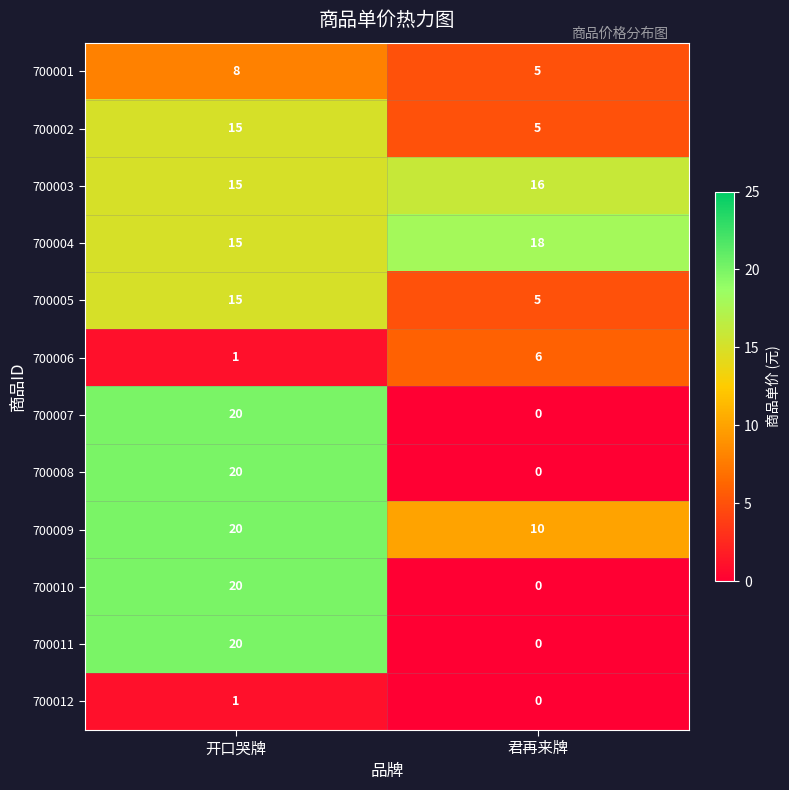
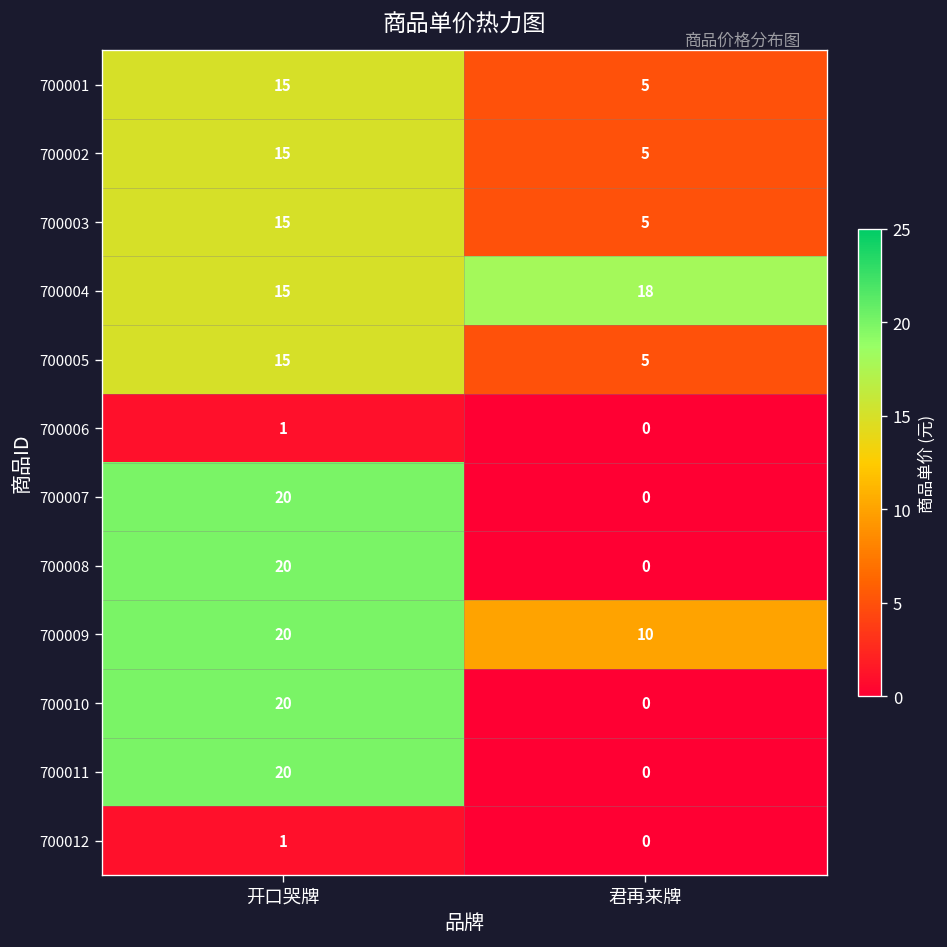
  {
    "700001": {
-     "开口哭牌": 8,
+     "开口哭牌": 15,
      "君再来牌": 5
    },
    "700002": {
      "开口哭牌": 15,
      "君再来牌": 5
    },
    "700003": {
      "开口哭牌": 15,
-     "君再来牌": 16
+     "君再来牌": 5
    },
    "700004": {
      "开口哭牌": 15,
      "君再来牌": 18
    },
    "700005": {
      "开口哭牌": 15,
      "君再来牌": 5
    },
    "700006": {
      "开口哭牌": 1,
-     "君再来牌": 6
+     "君再来牌": 0
    },
    "700007": {
      "开口哭牌": 20,
      "君再来牌": 0
    },
    "700008": {
      "开口哭牌": 20,
      "君再来牌": 0
    },
    "700009": {
      "开口哭牌": 20,
      "君再来牌": 10
    },
    "700010": {
      "开口哭牌": 20,
      "君再来牌": 0
    },
    "700011": {
      "开口哭牌": 20,
      "君再来牌": 0
    },
    "700012": {
      "开口哭牌": 1,
      "君再来牌": 0
    }
  }
